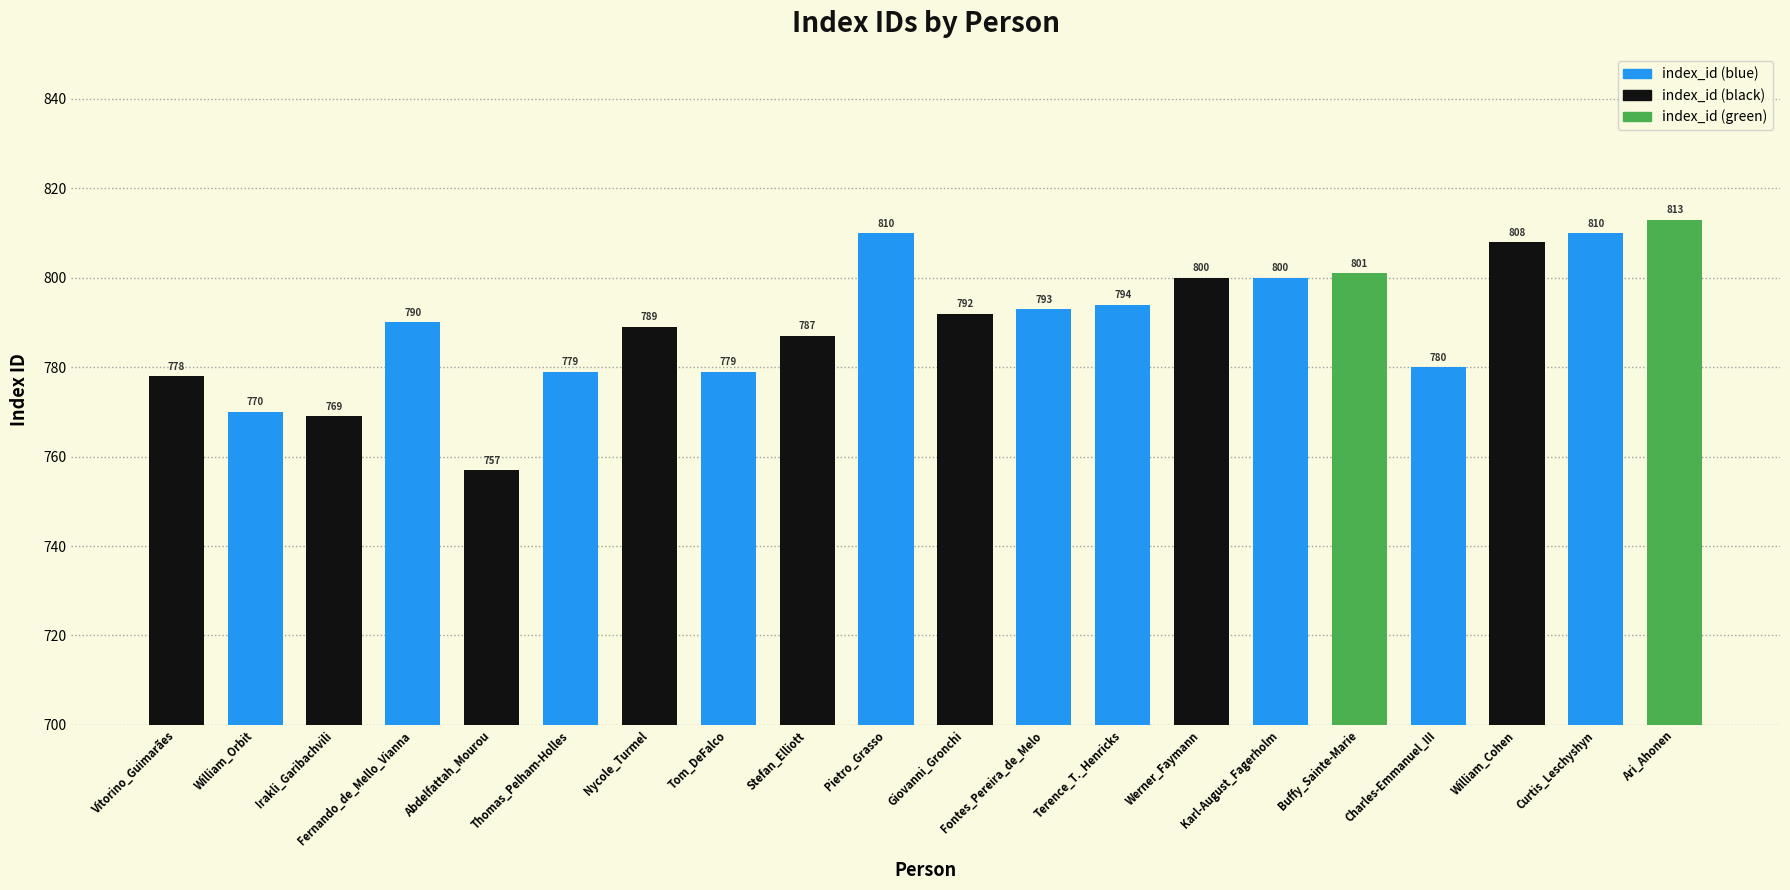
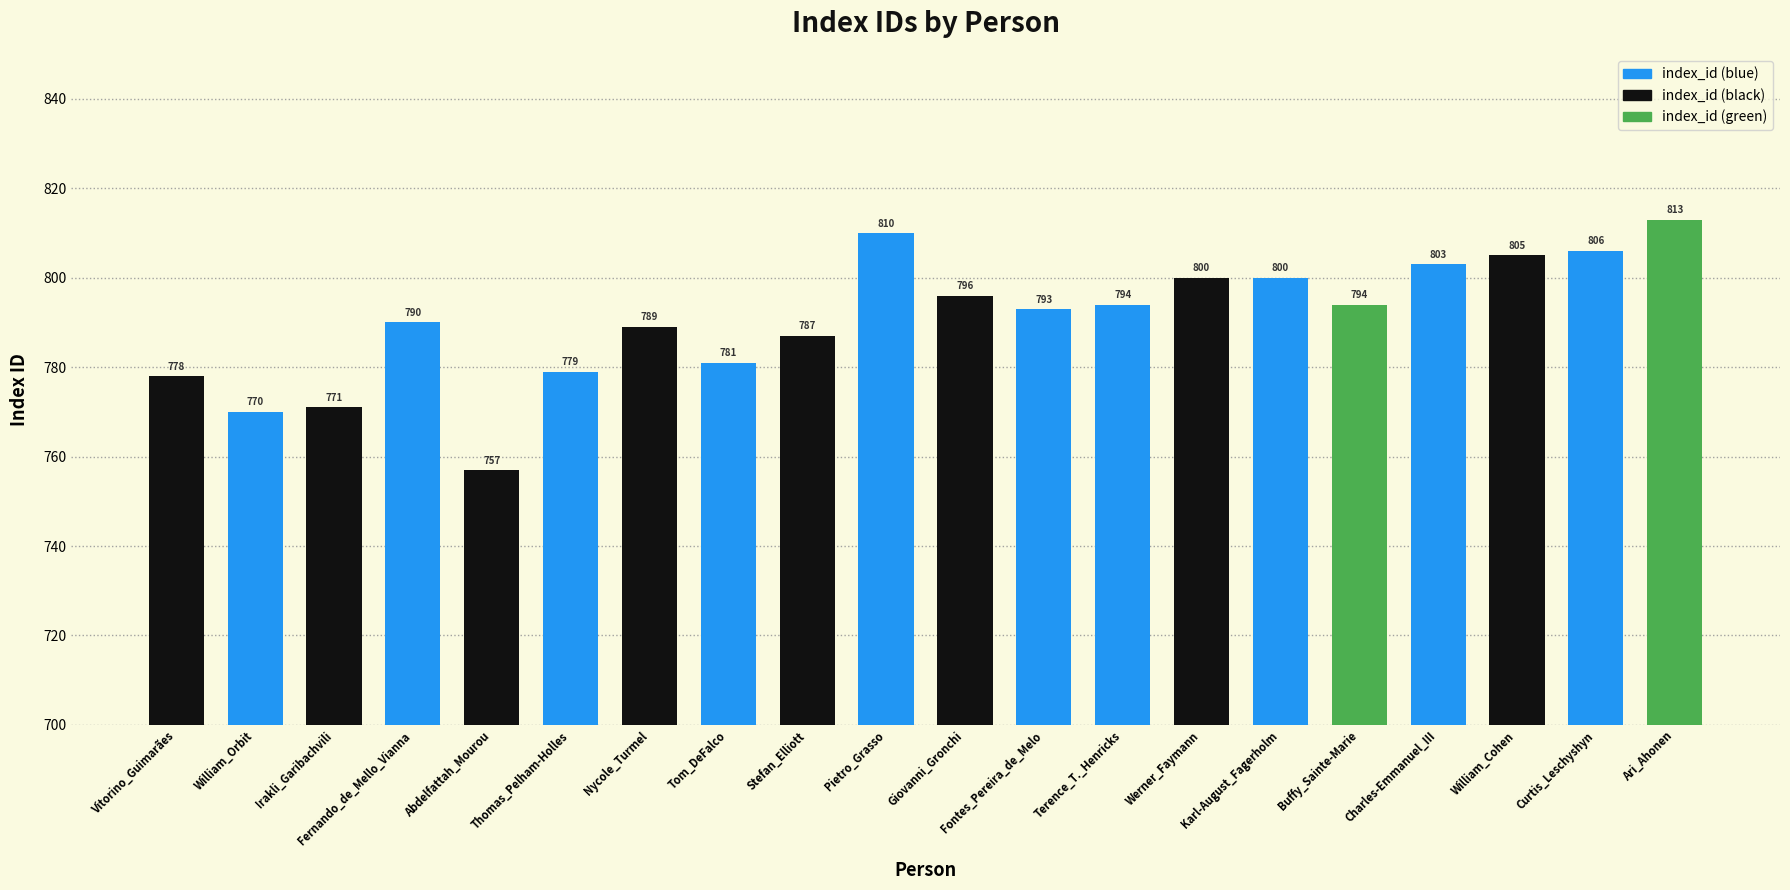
  {
    "Vitorino_Guimarães": 778,
    "William_Orbit": 770,
-   "Irakli_Garibachvili": 769,
+   "Irakli_Garibachvili": 771,
    "Fernando_de_Mello_Vianna": 790,
    "Abdelfattah_Mourou": 757,
    "Thomas_Pelham-Holles": 779,
    "Nycole_Turmel": 789,
-   "Tom_DeFalco": 779,
+   "Tom_DeFalco": 781,
    "Stefan_Elliott": 787,
    "Pietro_Grasso": 810,
-   "Giovanni_Gronchi": 792,
+   "Giovanni_Gronchi": 796,
    "Fontes_Pereira_de_Melo": 793,
    "Terence_T._Henricks": 794,
    "Werner_Faymann": 800,
    "Karl-August_Fagerholm": 800,
-   "Buffy_Sainte-Marie": 801,
-   "Charles-Emmanuel_III": 780,
-   "William_Cohen": 808,
-   "Curtis_Leschyshyn": 810,
+   "Buffy_Sainte-Marie": 794,
+   "Charles-Emmanuel_III": 803,
+   "William_Cohen": 805,
+   "Curtis_Leschyshyn": 806,
    "Ari_Ahonen": 813
  }
